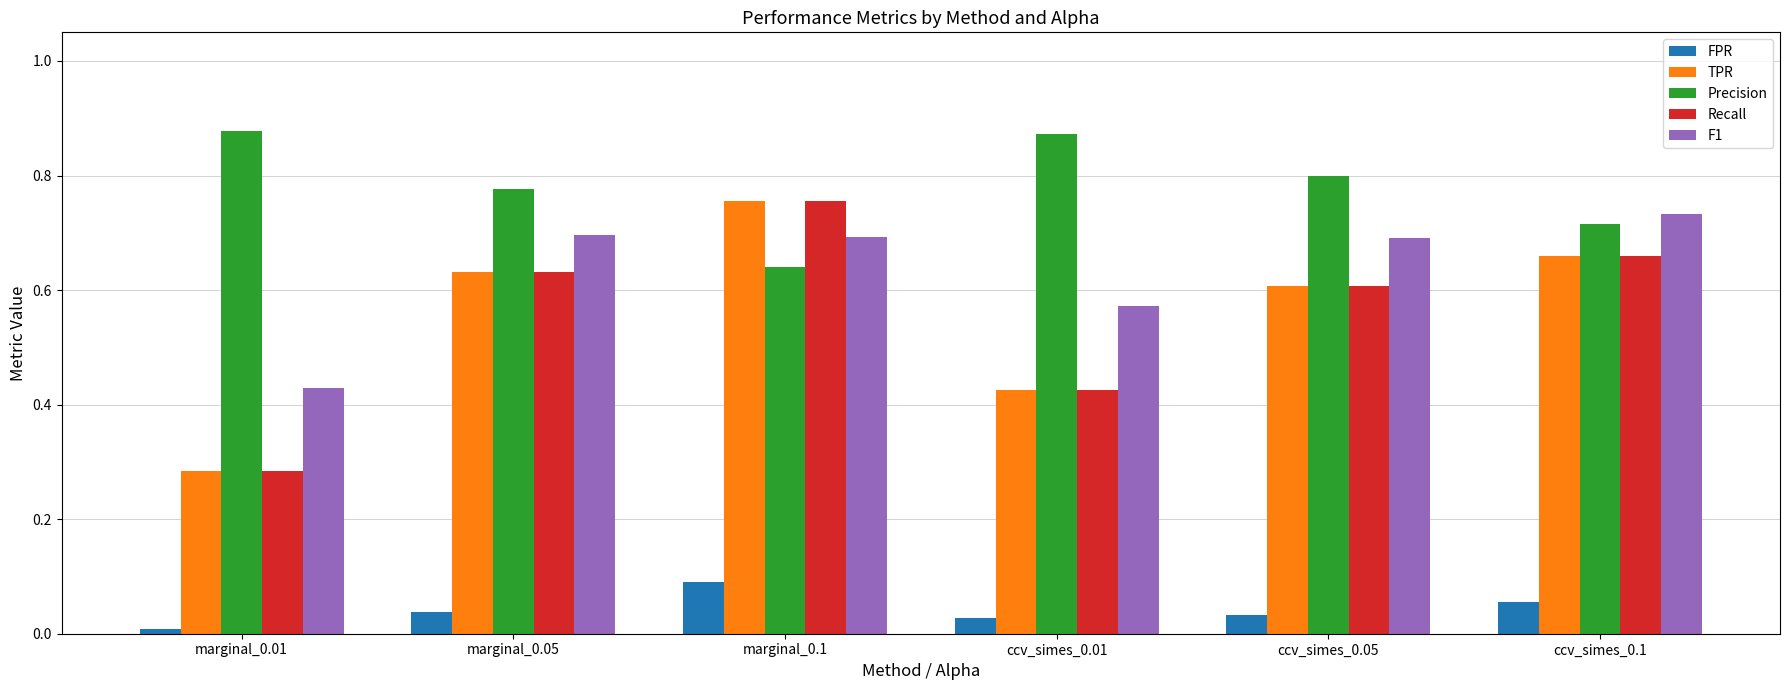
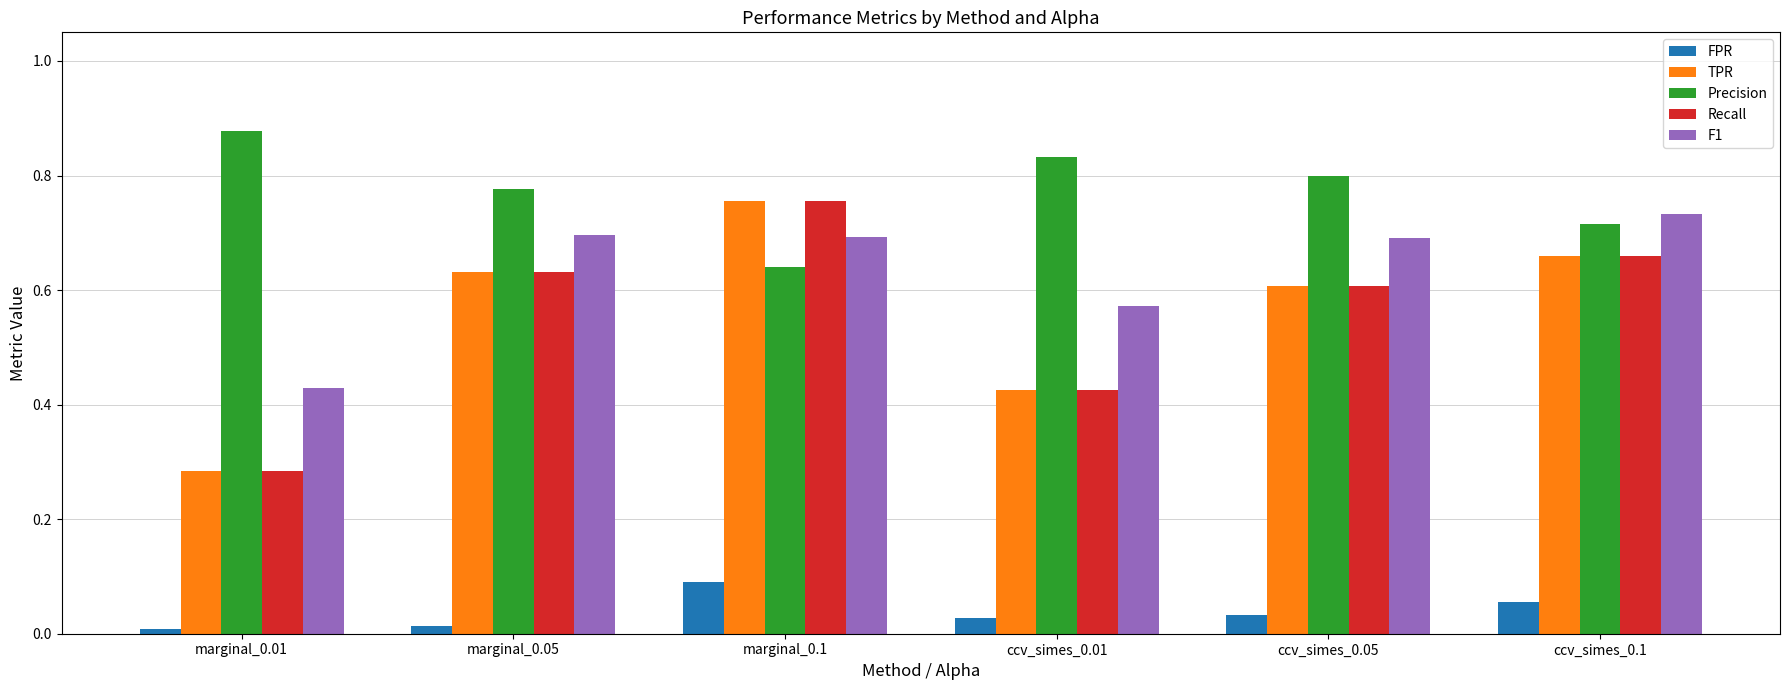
  {
    "FPR": {
      "marginal_0.01": 0.01,
-     "marginal_0.05": 0.04,
+     "marginal_0.05": 0.01,
      "marginal_0.1": 0.09,
      "ccv_simes_0.01": 0.03,
      "ccv_simes_0.05": 0.03,
      "ccv_simes_0.1": 0.06
    },
    "TPR": {
      "marginal_0.01": 0.28,
      "marginal_0.05": 0.63,
      "marginal_0.1": 0.76,
      "ccv_simes_0.01": 0.43,
      "ccv_simes_0.05": 0.61,
      "ccv_simes_0.1": 0.66
    },
    "Precision": {
      "marginal_0.01": 0.88,
      "marginal_0.05": 0.78,
      "marginal_0.1": 0.64,
-     "ccv_simes_0.01": 0.87,
+     "ccv_simes_0.01": 0.83,
      "ccv_simes_0.05": 0.80,
      "ccv_simes_0.1": 0.72
    },
    "Recall": {
      "marginal_0.01": 0.28,
      "marginal_0.05": 0.63,
      "marginal_0.1": 0.76,
      "ccv_simes_0.01": 0.43,
      "ccv_simes_0.05": 0.61,
      "ccv_simes_0.1": 0.66
    },
    "F1": {
      "marginal_0.01": 0.43,
      "marginal_0.05": 0.70,
      "marginal_0.1": 0.69,
      "ccv_simes_0.01": 0.57,
      "ccv_simes_0.05": 0.69,
      "ccv_simes_0.1": 0.73
    }
  }
